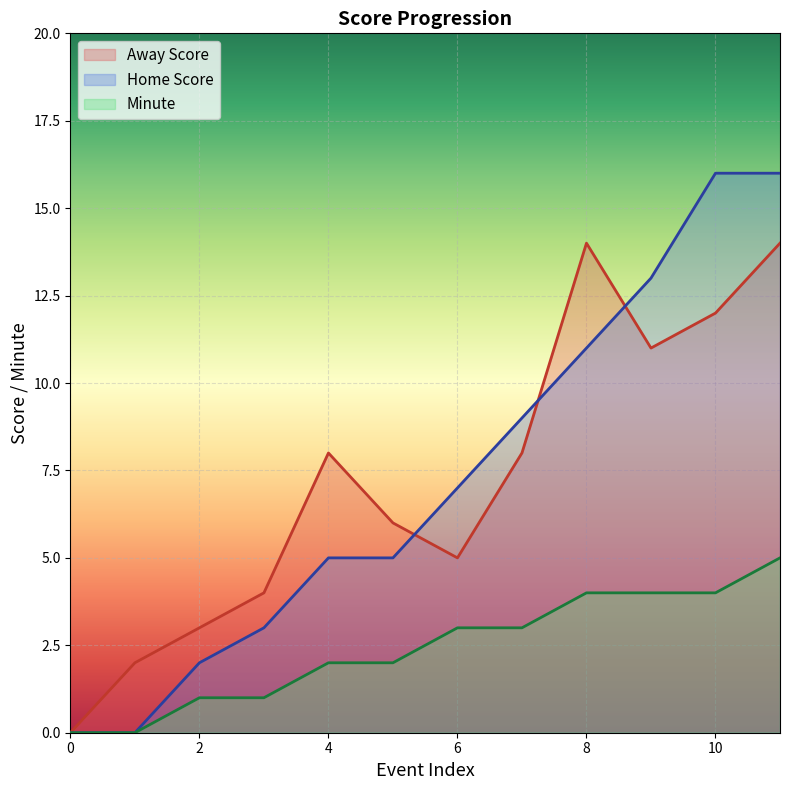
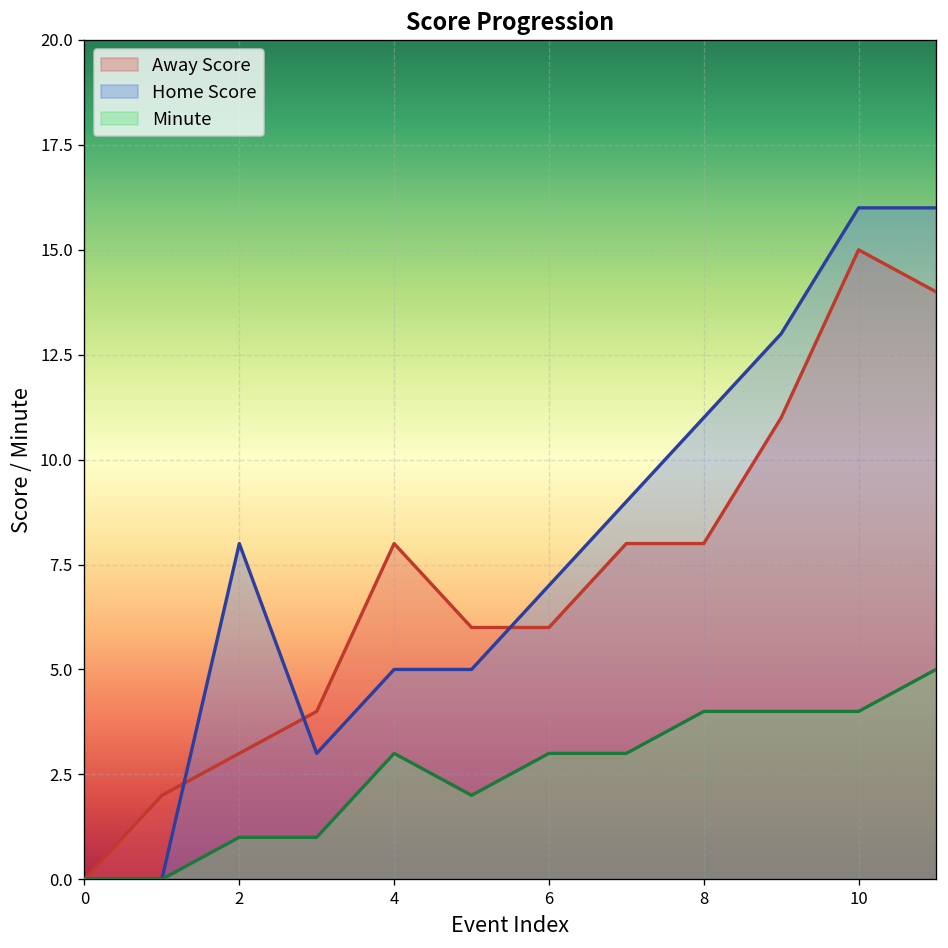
  {
    "Away Score": {
      "2": 3,
      "4": 8,
-     "6": 5,
-     "8": 14,
-     "10": 12
+     "6": 6,
+     "8": 8,
+     "10": 15
    },
    "Home Score": {
-     "2": 2,
+     "2": 8,
      "4": 5,
      "6": 7,
      "8": 11,
      "10": 16
    },
    "Minute": {
      "2": 1,
-     "4": 2,
+     "4": 3,
      "6": 3,
      "8": 4,
      "10": 4
    }
  }
